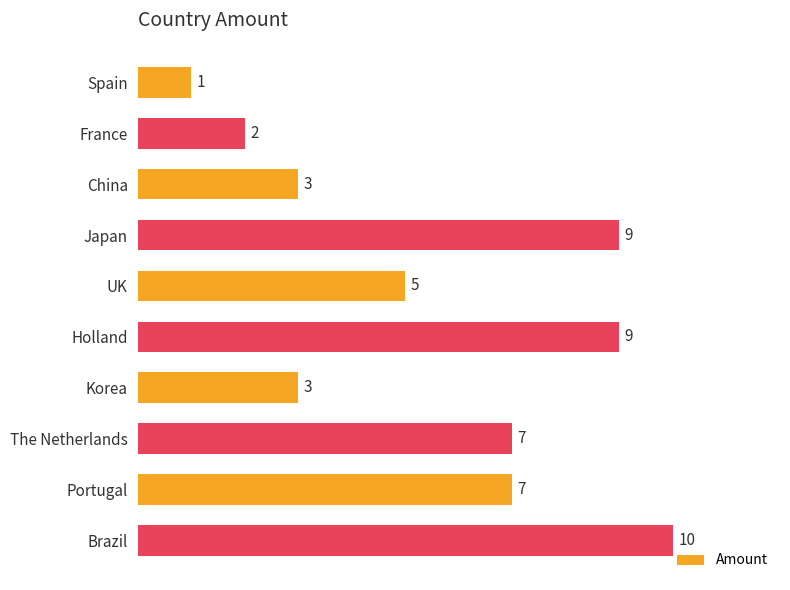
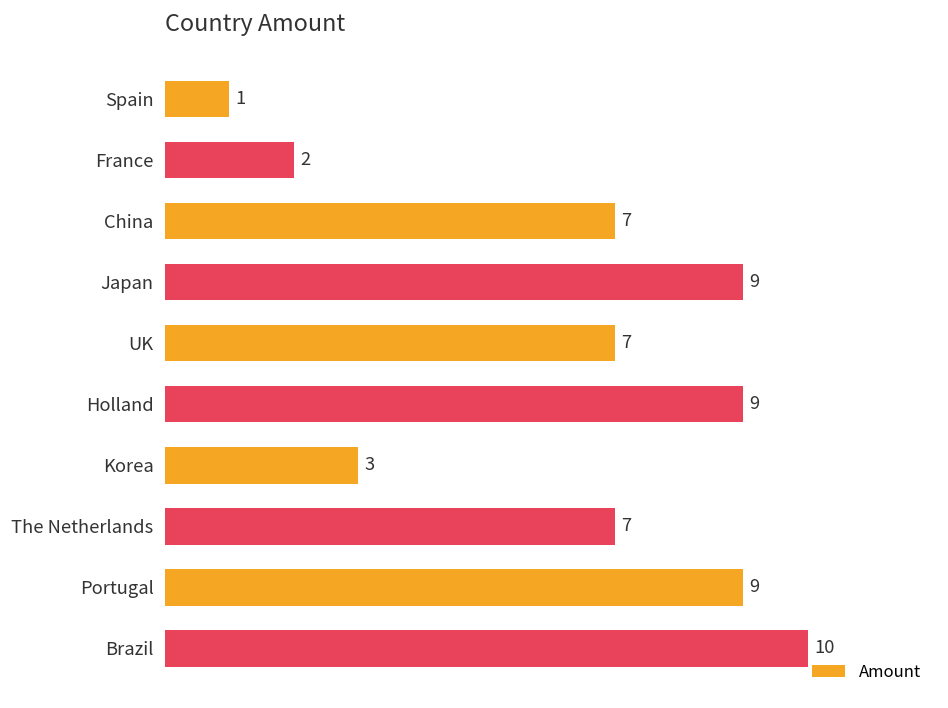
  {
    "Spain": 1,
    "France": 2,
-   "China": 3,
+   "China": 7,
    "Japan": 9,
-   "UK": 5,
+   "UK": 7,
    "Holland": 9,
    "Korea": 3,
    "The Netherlands": 7,
-   "Portugal": 7,
+   "Portugal": 9,
    "Brazil": 10
  }
